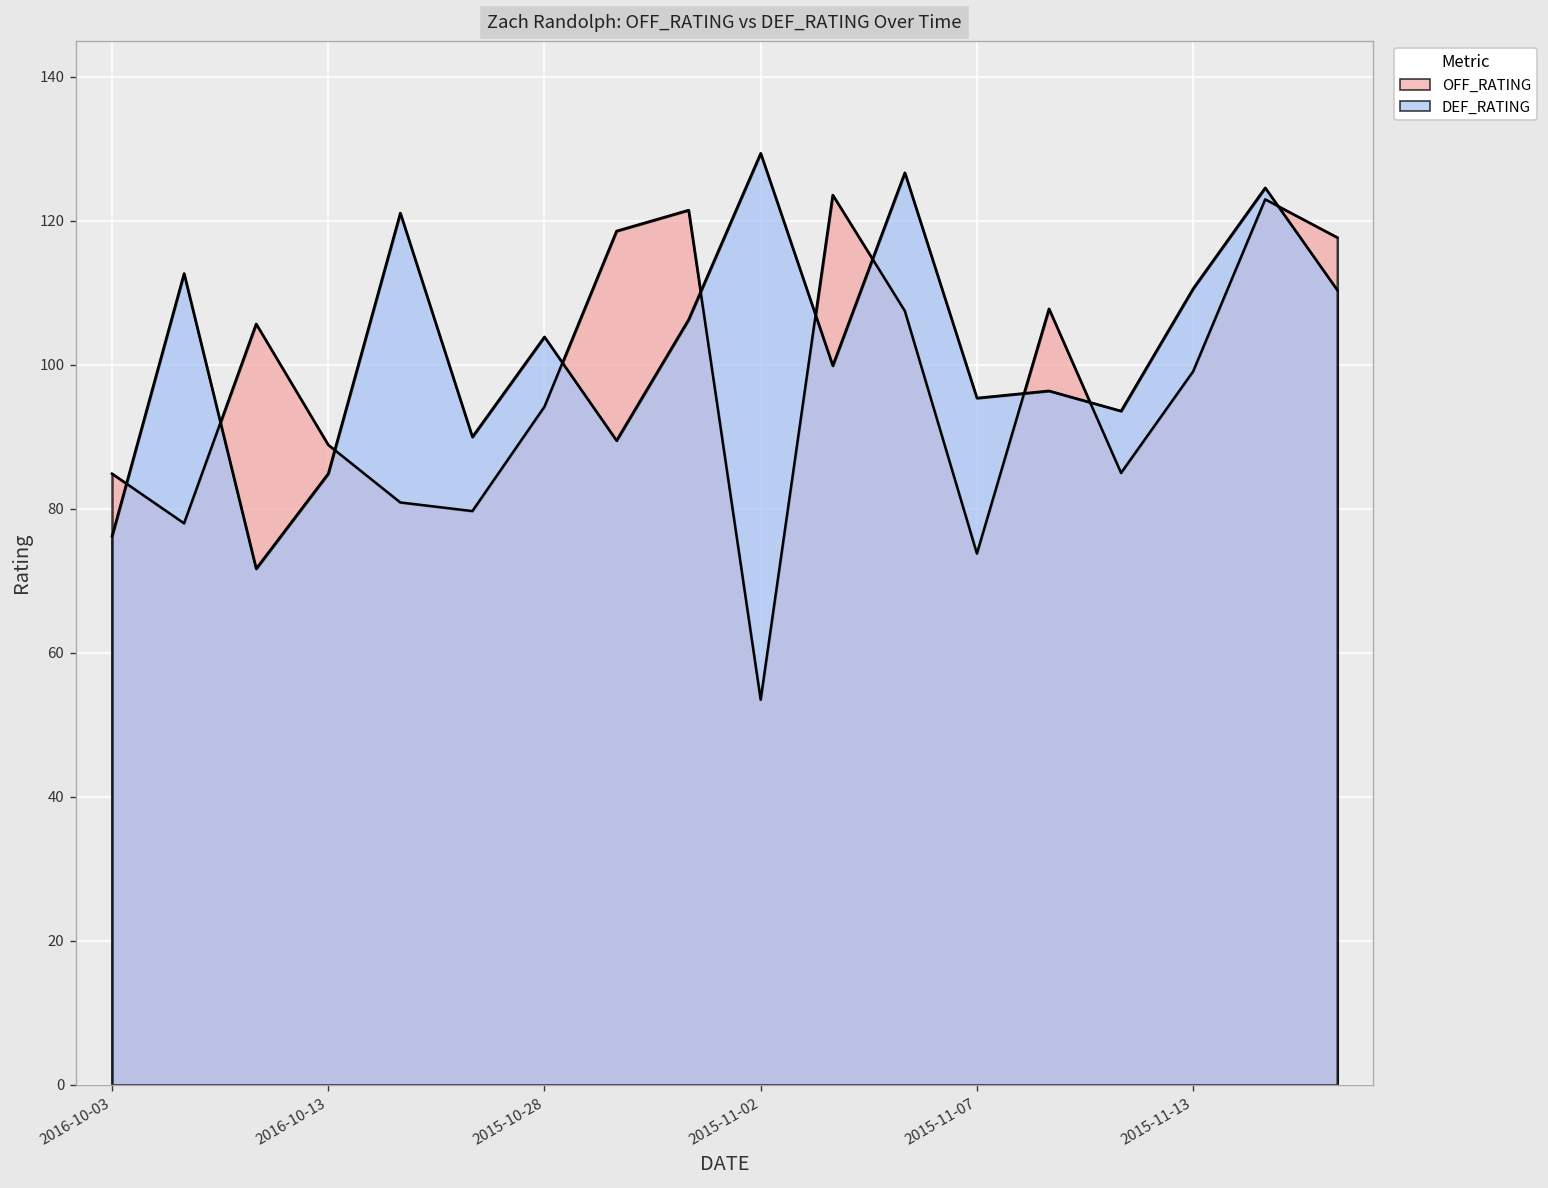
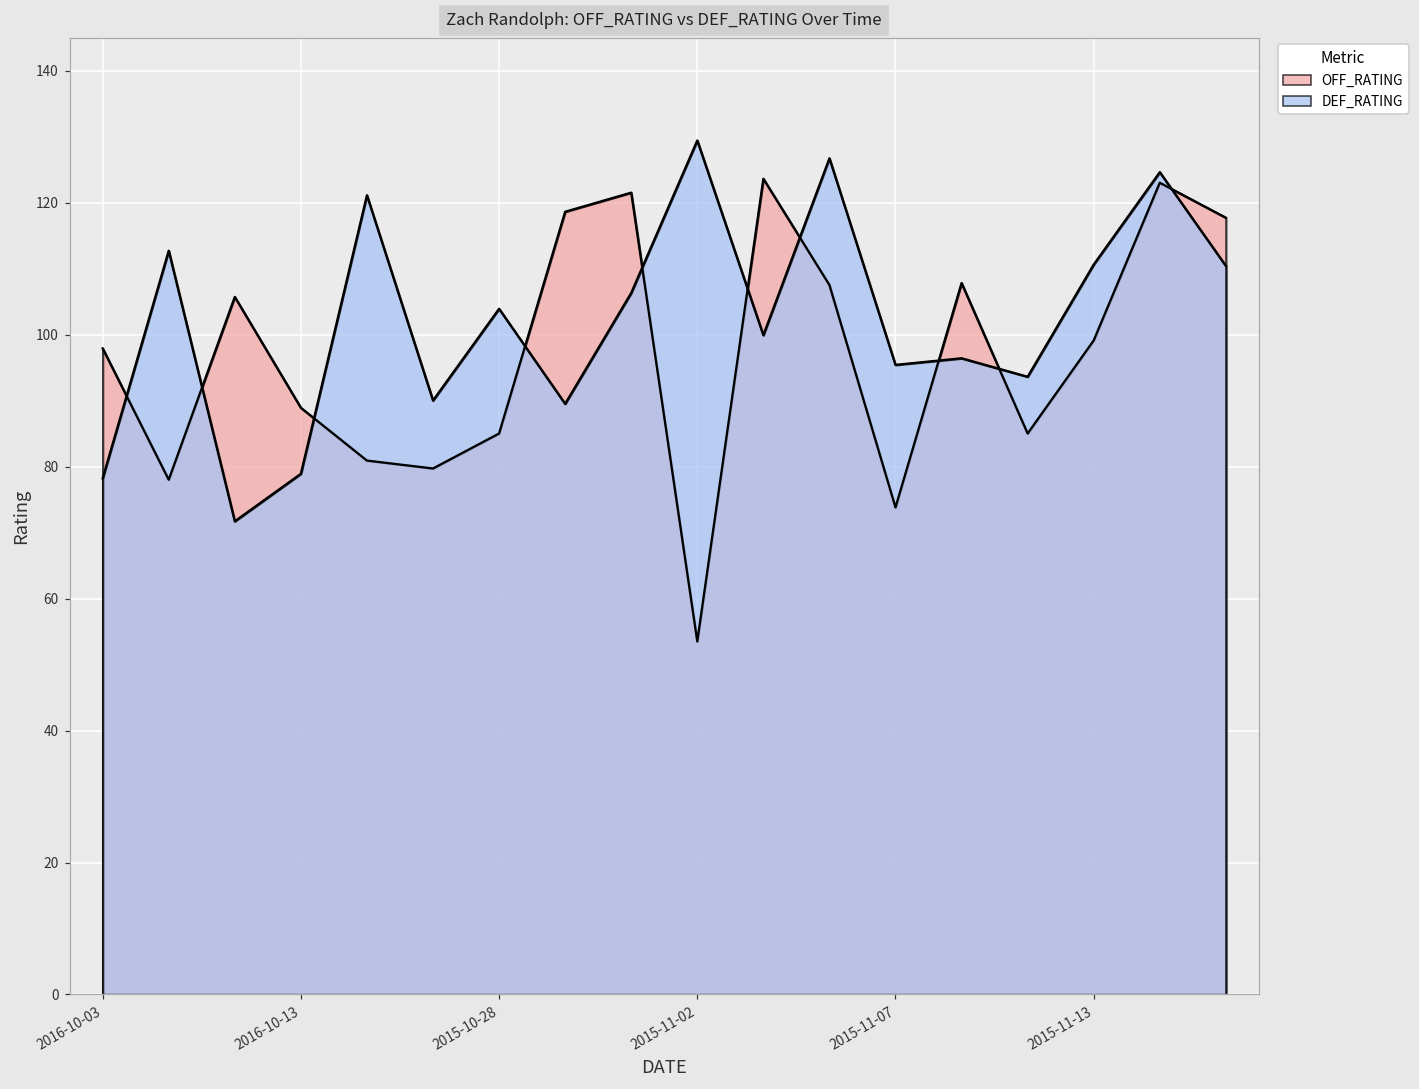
  {
    "OFF_RATING": {
-     "2016-10-03": 85,
+     "2016-10-03": 98,
      "2016-10-13": 89,
-     "2015-10-28": 94,
+     "2015-10-28": 85,
      "2015-11-02": 54,
      "2015-11-07": 74,
      "2015-11-13": 99
    },
    "DEF_RATING": {
-     "2016-10-03": 76,
-     "2016-10-13": 85,
+     "2016-10-03": 78,
+     "2016-10-13": 79,
      "2015-10-28": 104,
      "2015-11-02": 129,
      "2015-11-07": 95,
      "2015-11-13": 111
    }
  }
